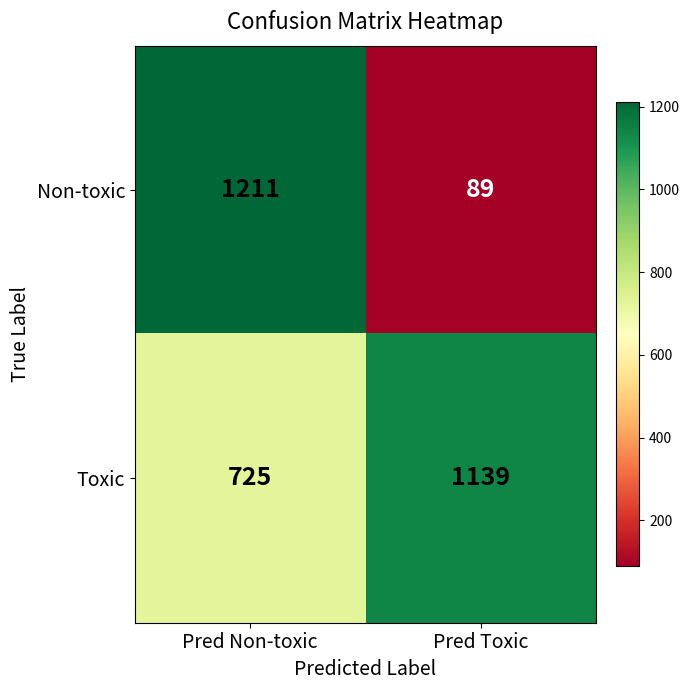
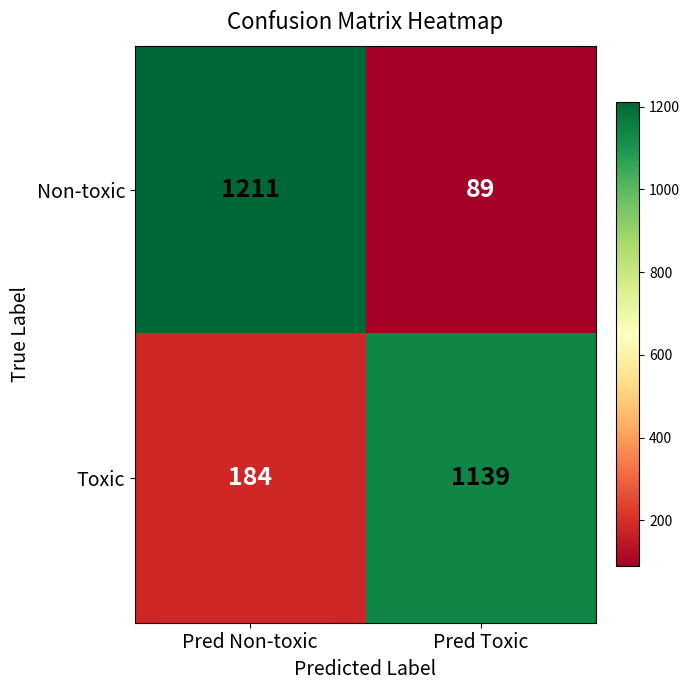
  {
    "Non-toxic": {
      "Pred Non-toxic": 1211,
      "Pred Toxic": 89
    },
    "Toxic": {
-     "Pred Non-toxic": 725,
+     "Pred Non-toxic": 184,
      "Pred Toxic": 1139
    }
  }
